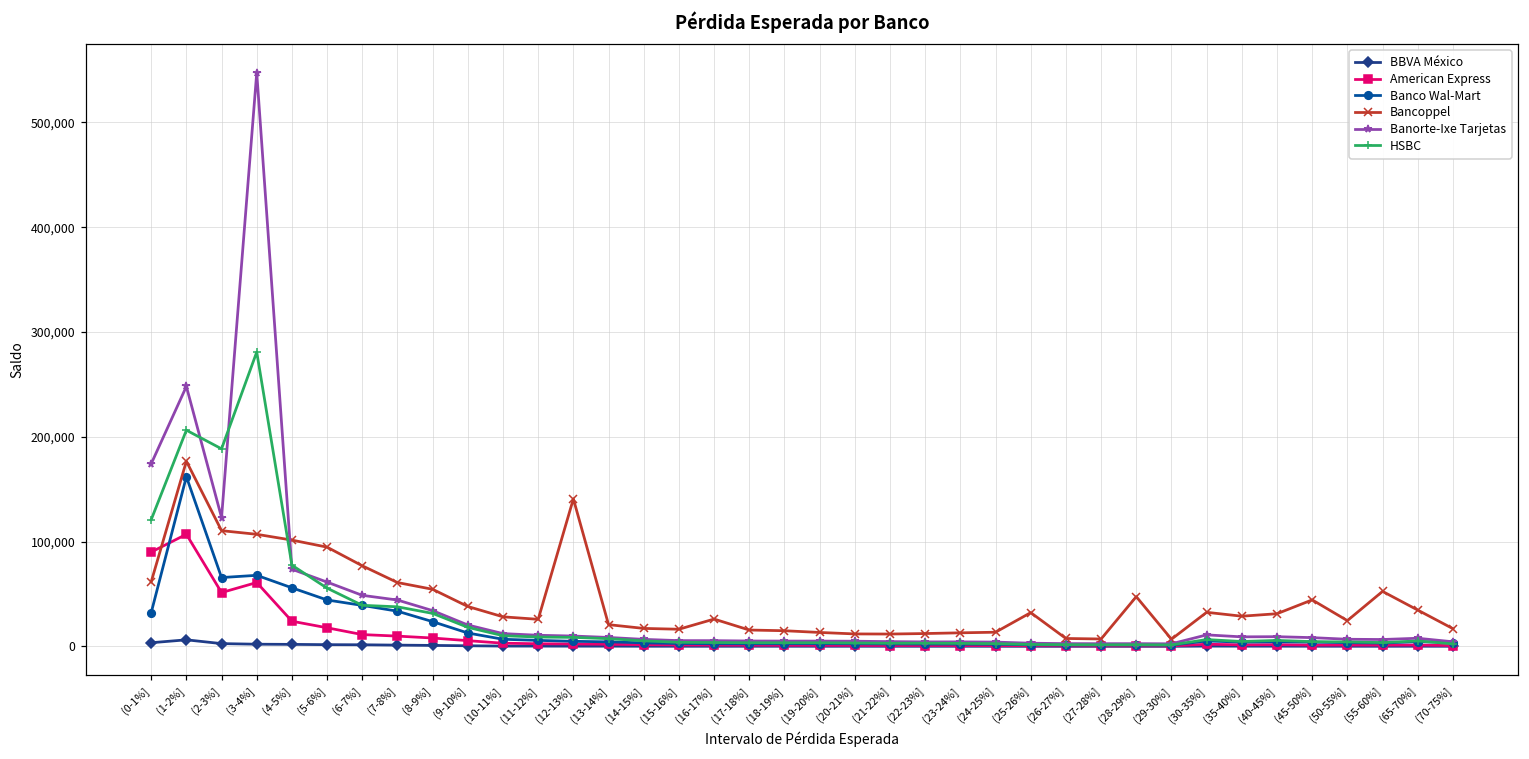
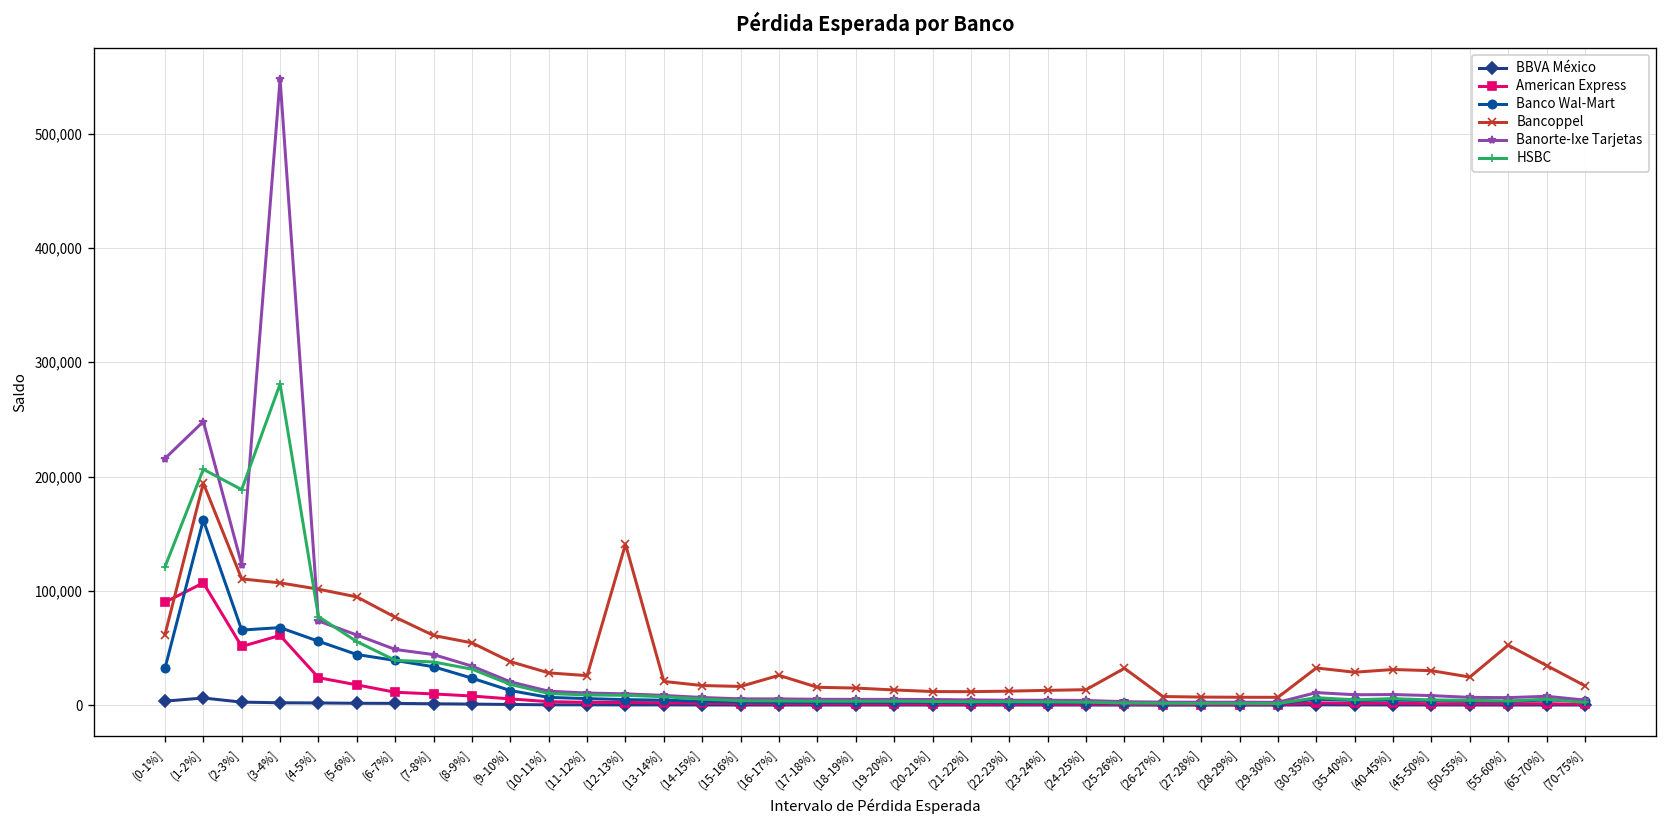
  {
    "American Express": {
      "(0-1%]": "90,000",
      "(1-2%]": "110,000",
      "(2-3%]": "50,000",
      "(3-4%]": "60,000",
      "(4-5%]": "20,000",
      "(5-6%]": "20,000",
      "(6-7%]": "10,000",
      "(7-8%]": "10,000",
      "(8-9%]": "10,000",
      "(9-10%]": "10,000",
      "(10-11%]": "0"
    },
    "Bancoppel": {
      "(0-1%]": "60,000",
-     "(1-2%]": "180,000",
+     "(1-2%]": "190,000",
      "(2-3%]": "110,000",
      "(3-4%]": "110,000",
      "(4-5%]": "100,000",
      "(5-6%]": "90,000",
      "(6-7%]": "80,000",
      "(7-8%]": "60,000",
      "(8-9%]": "50,000",
      "(9-10%]": "40,000",
      "(10-11%]": "30,000",
      "(11-12%]": "30,000",
      "(12-13%]": "140,000",
      "(13-14%]": "20,000",
      "(14-15%]": "20,000",
      "(15-16%]": "20,000",
      "(16-17%]": "30,000",
      "(17-18%]": "20,000",
      "(18-19%]": "10,000",
      "(19-20%]": "10,000",
      "(20-21%]": "10,000",
      "(21-22%]": "10,000",
      "(22-23%]": "10,000",
      "(23-24%]": "10,000",
      "(24-25%]": "10,000",
      "(25-26%]": "30,000",
      "(26-27%]": "10,000",
      "(27-28%]": "10,000",
-     "(28-29%]": "50,000",
+     "(28-29%]": "10,000",
      "(29-30%]": "10,000",
      "(30-35%]": "30,000",
      "(35-40%]": "30,000",
      "(40-45%]": "30,000",
-     "(45-50%]": "40,000",
+     "(45-50%]": "30,000",
      "(50-55%]": "20,000",
      "(55-60%]": "50,000",
      "(65-70%]": "30,000",
      "(70-75%]": "20,000"
    },
    "Banorte-Ixe Tarjetas": {
-     "(0-1%]": "170,000",
+     "(0-1%]": "220,000",
      "(1-2%]": "250,000",
      "(2-3%]": "120,000",
      "(3-4%]": "550,000",
      "(4-5%]": "70,000",
      "(5-6%]": "60,000",
      "(6-7%]": "50,000",
      "(7-8%]": "40,000",
      "(30-35%]": "10,000",
      "(35-40%]": "10,000",
      "(40-45%]": "10,000",
      "(45-50%]": "10,000",
      "(55-60%]": "10,000"
    },
    "HSBC": {
      "(0-1%]": "120,000",
      "(1-2%]": "210,000",
      "(2-3%]": "190,000",
      "(3-4%]": "280,000",
      "(4-5%]": "80,000",
      "(5-6%]": "60,000",
      "(7-8%]": "40,000"
    }
  }
